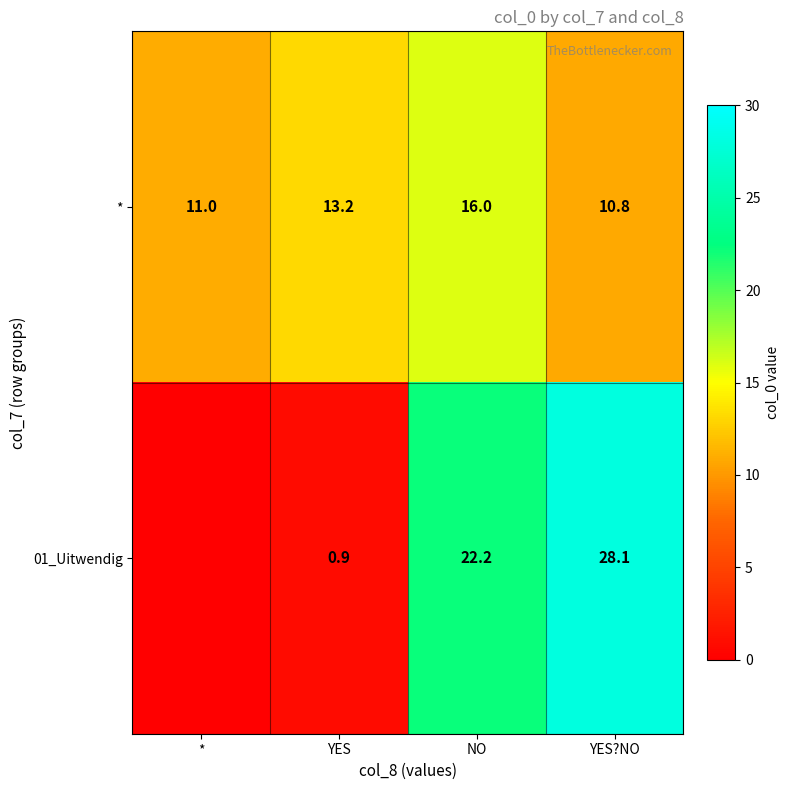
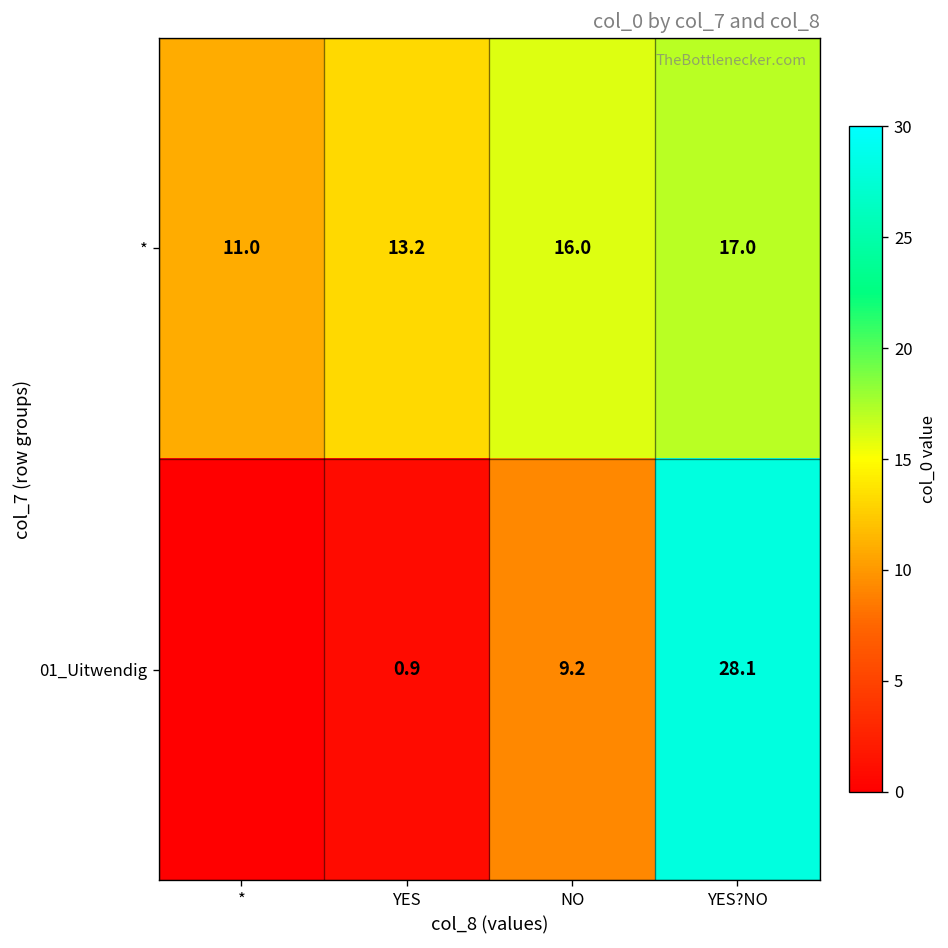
  {
    "*": {
      "*": 11.0,
      "YES": 13.2,
      "NO": 16.0,
-     "YES?NO": 10.8
+     "YES?NO": 17.0
    },
    "01_Uitwendig": {
      "YES": 0.9,
-     "NO": 22.2,
+     "NO": 9.2,
      "YES?NO": 28.1
    }
  }
